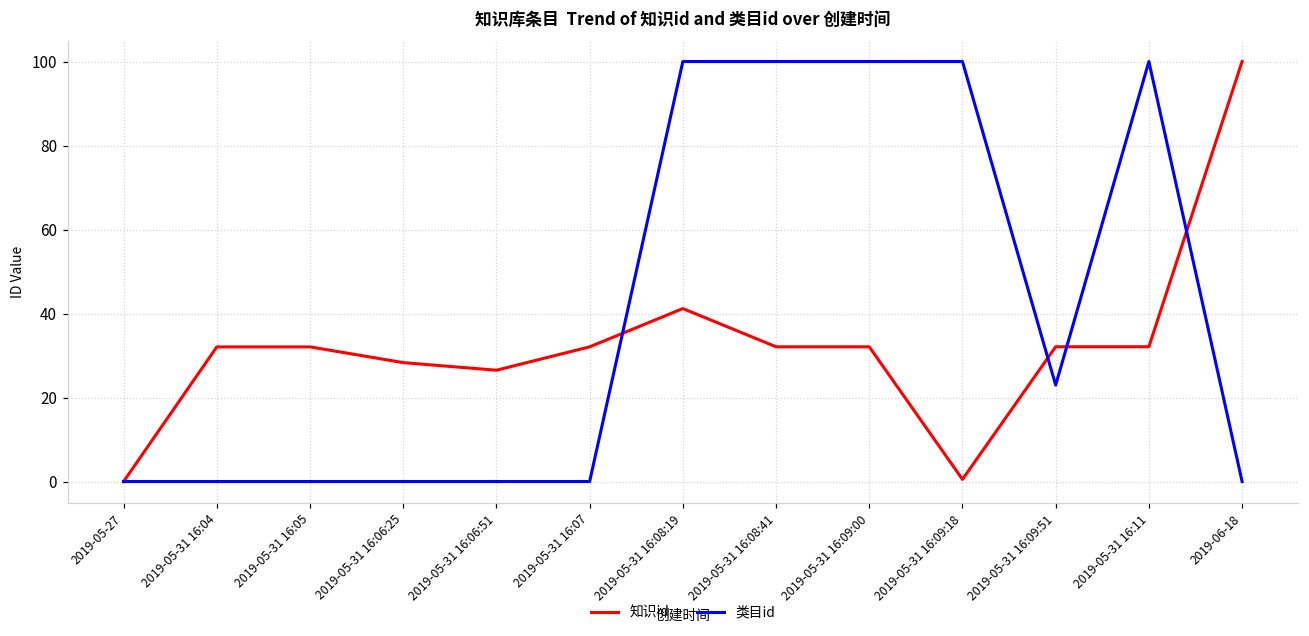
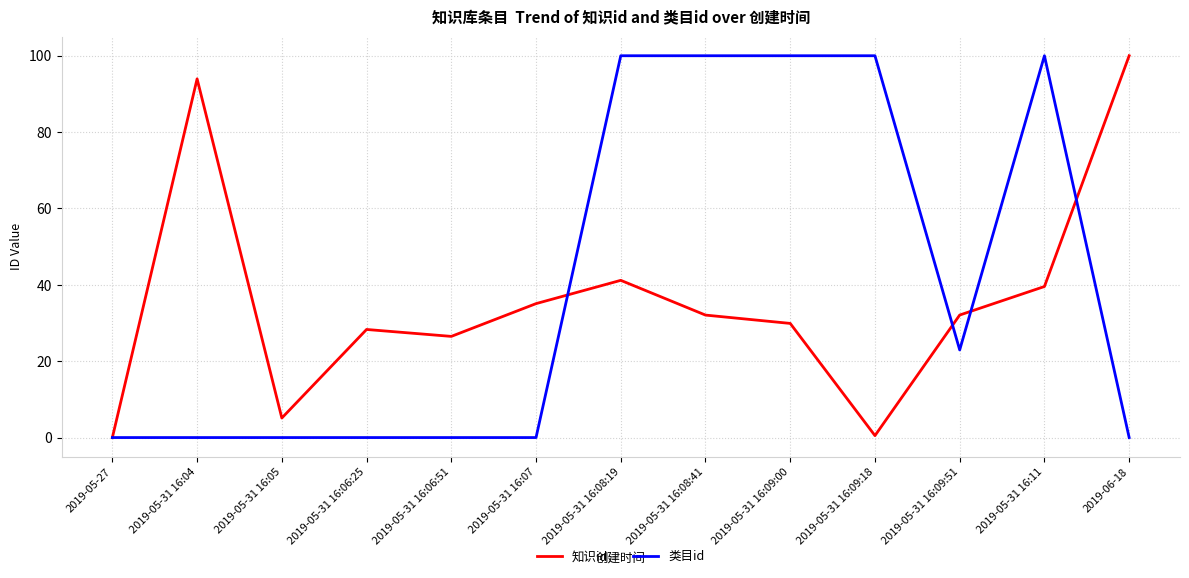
  {
    "知识id": {
-     "2019-05-31 16:04": 32,
-     "2019-05-31 16:05": 32,
+     "2019-05-31 16:04": 94,
+     "2019-05-31 16:05": 5,
      "2019-05-31 16:06:25": 28,
      "2019-05-31 16:06:51": 26,
-     "2019-05-31 16:07": 32,
+     "2019-05-31 16:07": 35,
      "2019-05-31 16:08:19": 41,
      "2019-05-31 16:08:41": 32,
-     "2019-05-31 16:09:00": 32,
+     "2019-05-31 16:09:00": 30,
      "2019-05-31 16:09:18": 1,
      "2019-05-31 16:09:51": 32,
-     "2019-05-31 16:11": 32,
+     "2019-05-31 16:11": 40,
      "2019-06-18": 100
    },
    "类目id": {
      "2019-05-31 16:04": 0,
      "2019-05-31 16:05": 0,
      "2019-05-31 16:06:25": 0,
      "2019-05-31 16:06:51": 0,
      "2019-05-31 16:07": 0,
      "2019-05-31 16:08:19": 100,
      "2019-05-31 16:08:41": 100,
      "2019-05-31 16:09:00": 100,
      "2019-05-31 16:09:18": 100,
      "2019-05-31 16:09:51": 23,
      "2019-05-31 16:11": 100,
      "2019-06-18": 0
    }
  }
